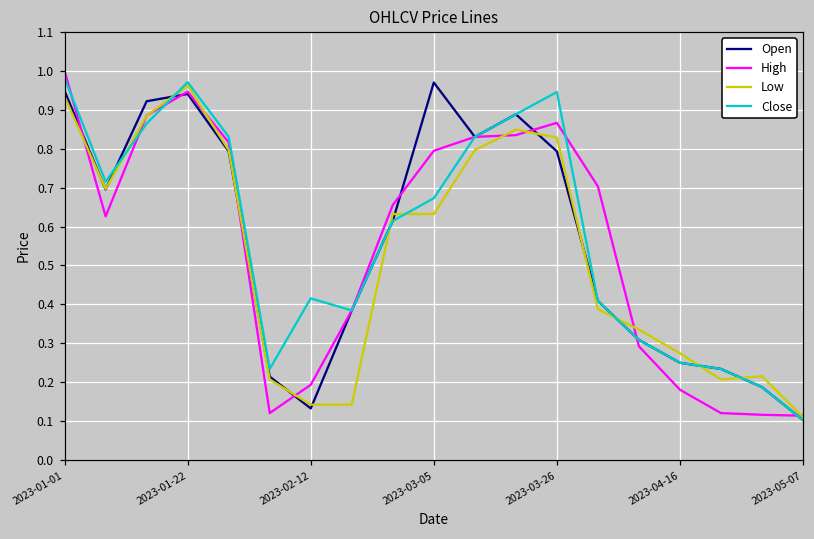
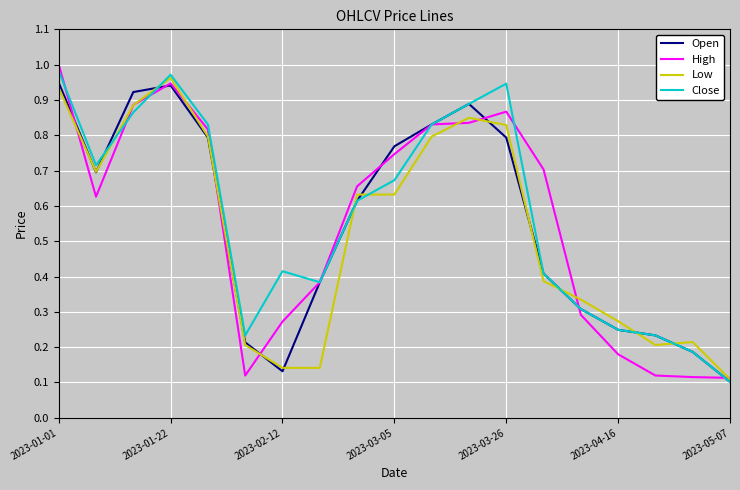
  {
    "Open": {
      "2023-01-01": 0.95,
      "2023-02-12": 0.13,
-     "2023-03-05": 0.97,
+     "2023-03-05": 0.77,
      "2023-03-26": 0.79
    },
    "High": {
      "2023-01-01": 1.00,
-     "2023-02-12": 0.19,
-     "2023-03-05": 0.79,
+     "2023-02-12": 0.27,
+     "2023-03-05": 0.75,
      "2023-03-26": 0.87,
      "2023-04-16": 0.18
    },
    "Low": {
      "2023-01-01": 0.93,
      "2023-01-22": 0.96,
      "2023-02-12": 0.14,
      "2023-03-05": 0.63,
      "2023-03-26": 0.83,
      "2023-04-16": 0.27
    },
    "Close": {
      "2023-01-01": 0.98,
      "2023-01-22": 0.97,
      "2023-02-12": 0.42,
      "2023-03-05": 0.67,
      "2023-03-26": 0.95
    }
  }
